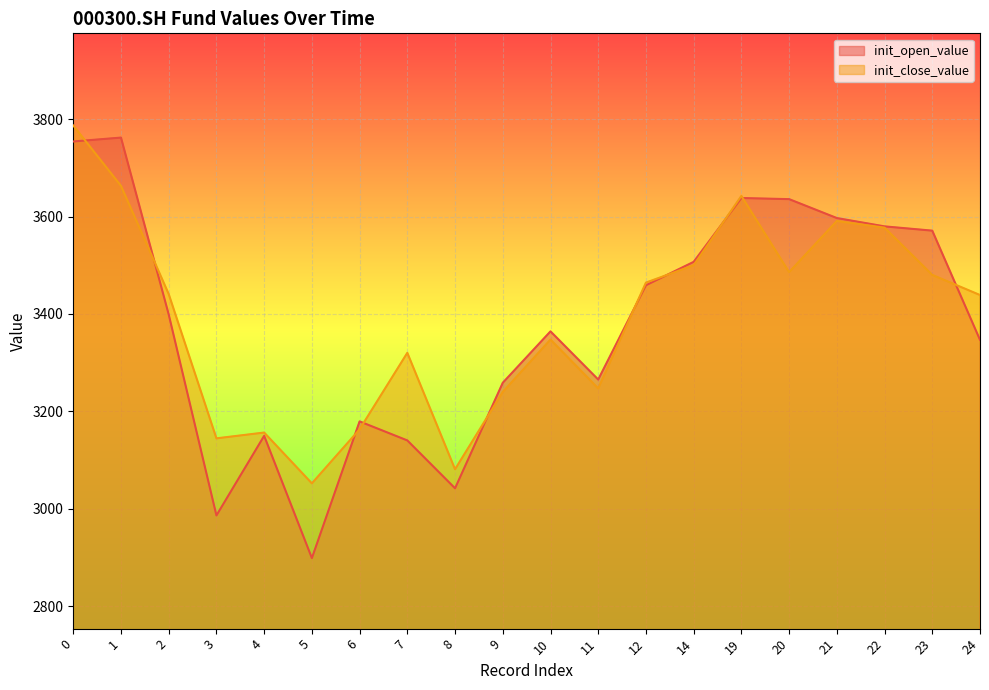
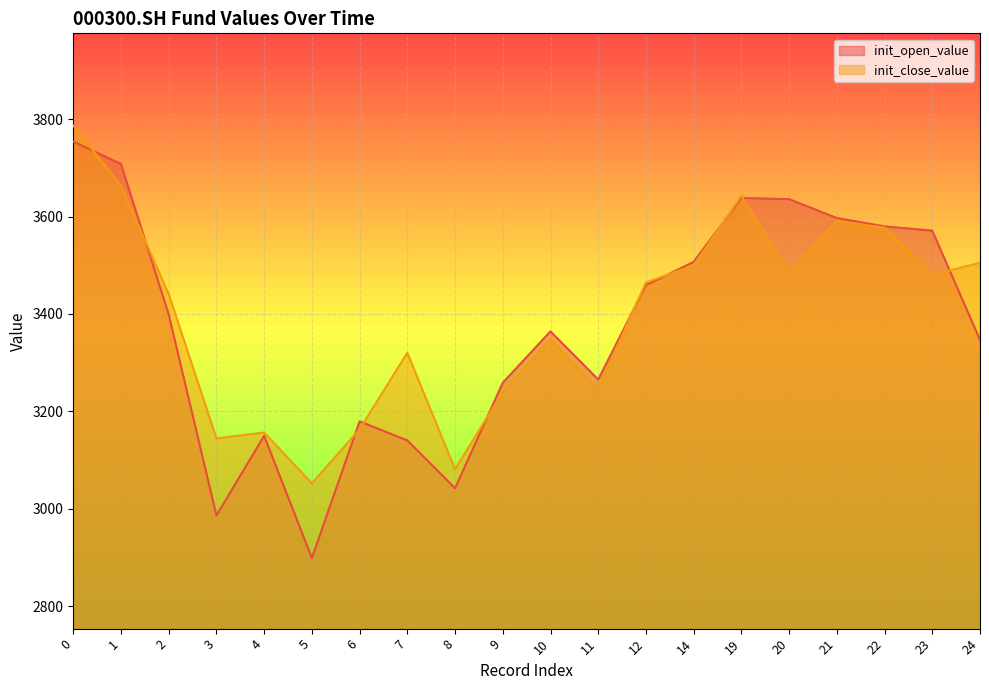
  {
    "init_open_value": {
      "0": 3750,
-     "1": 3760,
+     "1": 3710,
      "2": 3400,
      "3": 2990,
      "4": 3150,
      "5": 2900,
      "6": 3180,
      "7": 3140,
      "8": 3040,
      "9": 3260,
      "10": 3360,
      "11": 3270,
      "12": 3460,
      "14": 3510,
      "20": 3640,
      "21": 3600,
      "23": 3570,
      "24": 3350
    },
    "init_close_value": {
      "0": 3790,
      "1": 3660,
      "2": 3440,
      "3": 3140,
      "4": 3160,
      "5": 3050,
      "6": 3160,
      "7": 3320,
      "8": 3080,
      "9": 3240,
      "10": 3350,
      "11": 3250,
      "12": 3460,
      "14": 3500,
      "20": 3490,
      "21": 3590,
      "23": 3480,
-     "24": 3440
+     "24": 3510
    }
  }
